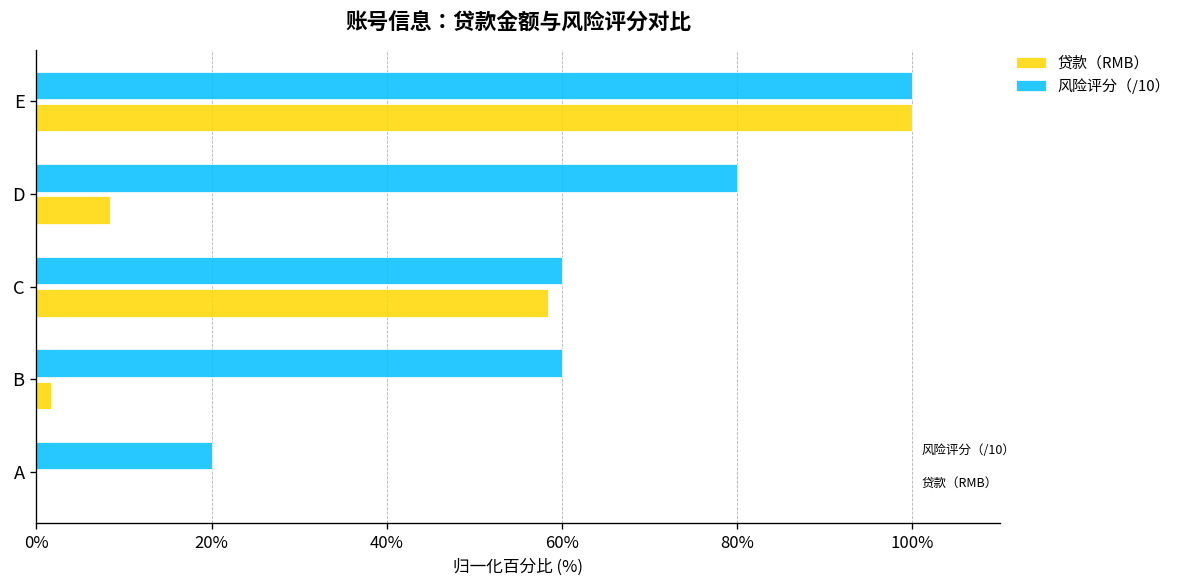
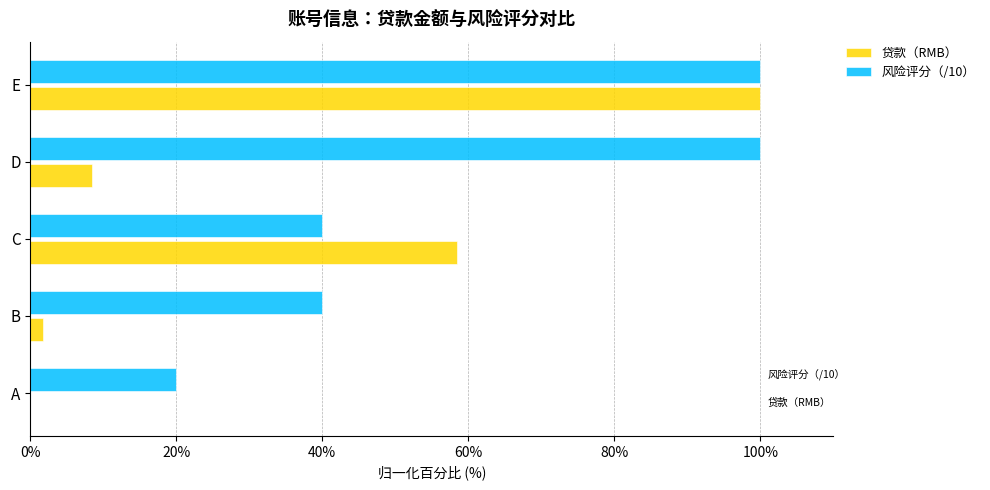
  {
    "贷款（RMB）": {
      "E": "100%",
      "D": "8%",
      "C": "58%",
      "B": "2%"
    },
    "风险评分（/10）": {
      "E": "100%",
-     "D": "80%",
-     "C": "60%",
-     "B": "60%",
+     "D": "100%",
+     "C": "40%",
+     "B": "40%",
      "A": "20%"
    }
  }
